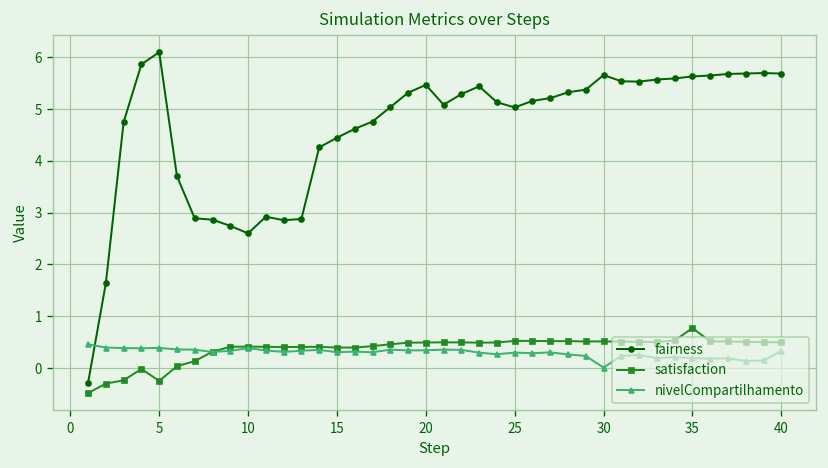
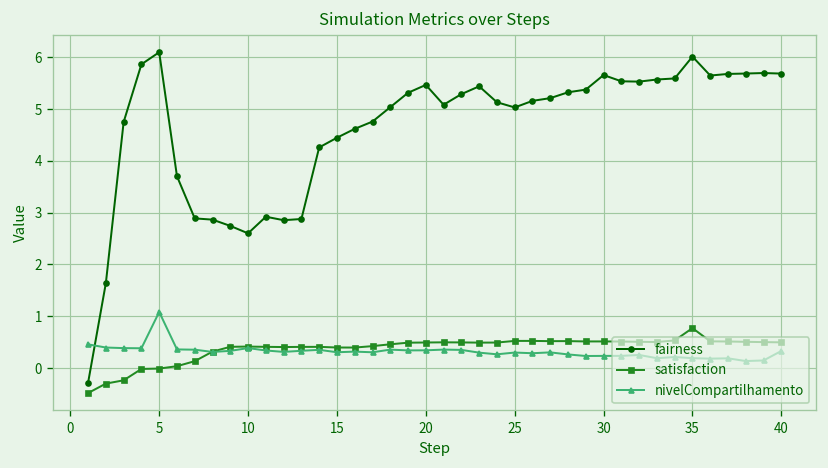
  {
    "fairness": {
      "5": 6.1,
      "10": 2.6,
      "15": 4.4,
      "20": 5.5,
      "25": 5.0,
      "30": 5.7,
-     "35": 5.6,
+     "35": 6.0,
      "40": 5.7
    },
    "satisfaction": {
-     "5": -0.2,
+     "5": 0.0,
      "15": 0.4,
      "20": 0.5,
      "25": 0.5,
      "30": 0.5,
      "35": 0.8,
      "40": 0.5
    },
    "nivelCompartilhamento": {
-     "5": 0.4,
+     "5": 1.1,
      "15": 0.3,
      "20": 0.3,
      "25": 0.3,
-     "30": 0.0
+     "30": 0.2
    }
  }
